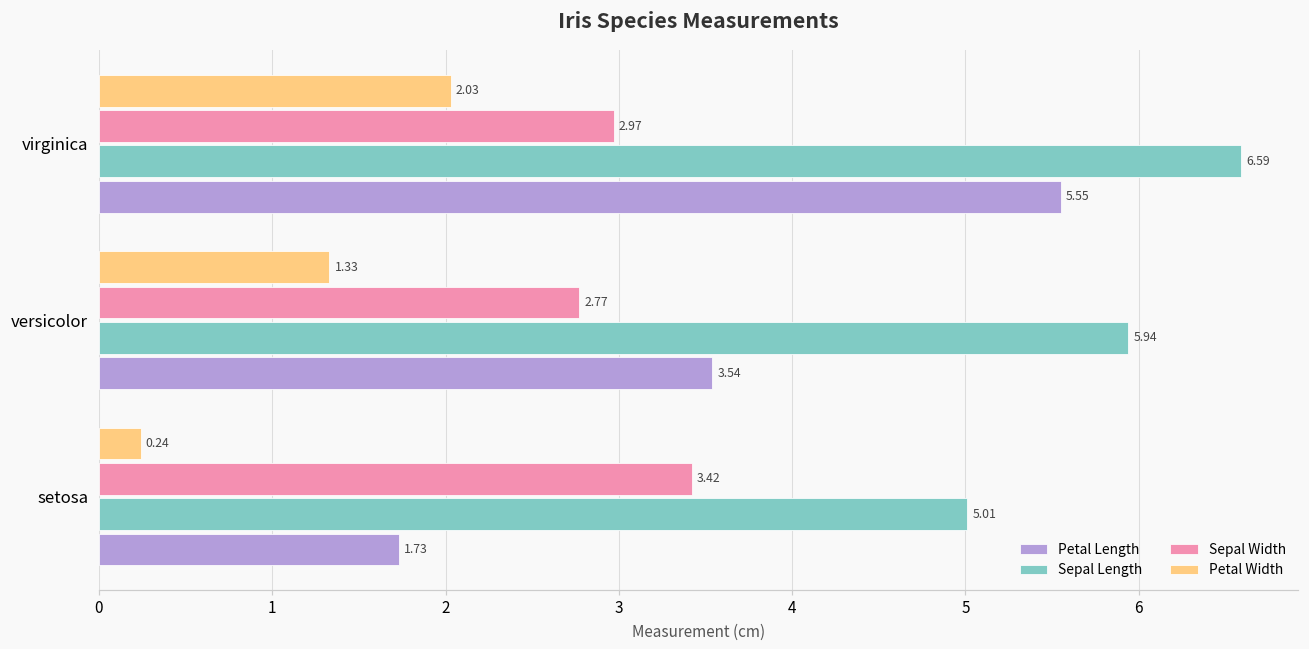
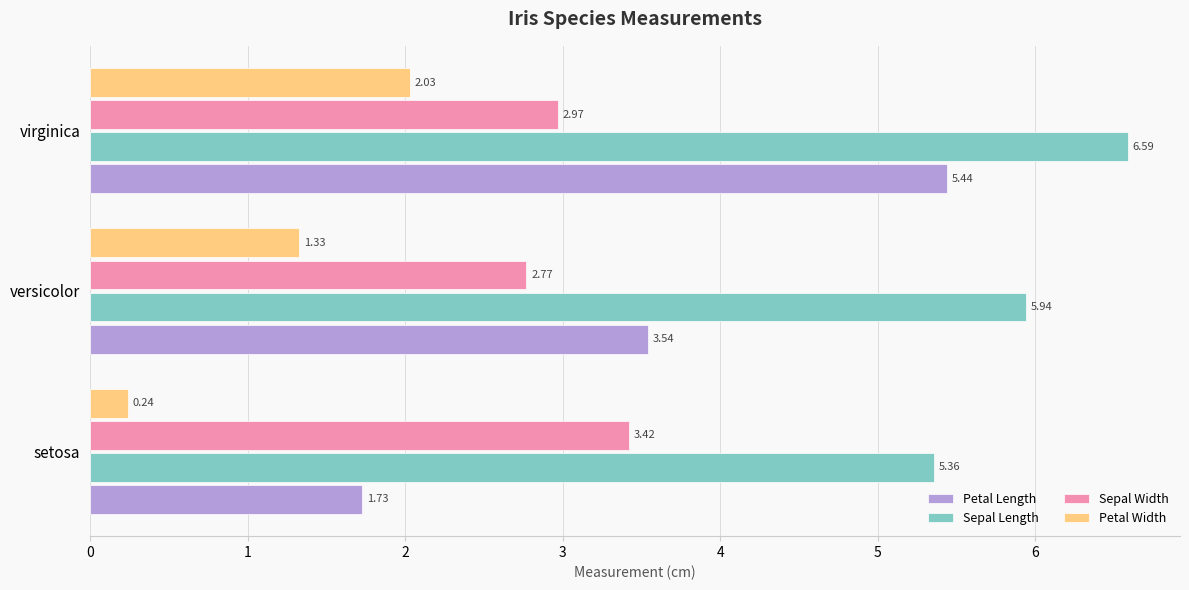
  {
    "Petal Length": {
-     "virginica": 5.55,
+     "virginica": 5.44,
      "versicolor": 3.54,
      "setosa": 1.73
    },
    "Sepal Length": {
      "virginica": 6.59,
      "versicolor": 5.94,
-     "setosa": 5.01
+     "setosa": 5.36
    },
    "Sepal Width": {
      "virginica": 2.97,
      "versicolor": 2.77,
      "setosa": 3.42
    },
    "Petal Width": {
      "virginica": 2.03,
      "versicolor": 1.33,
      "setosa": 0.24
    }
  }
